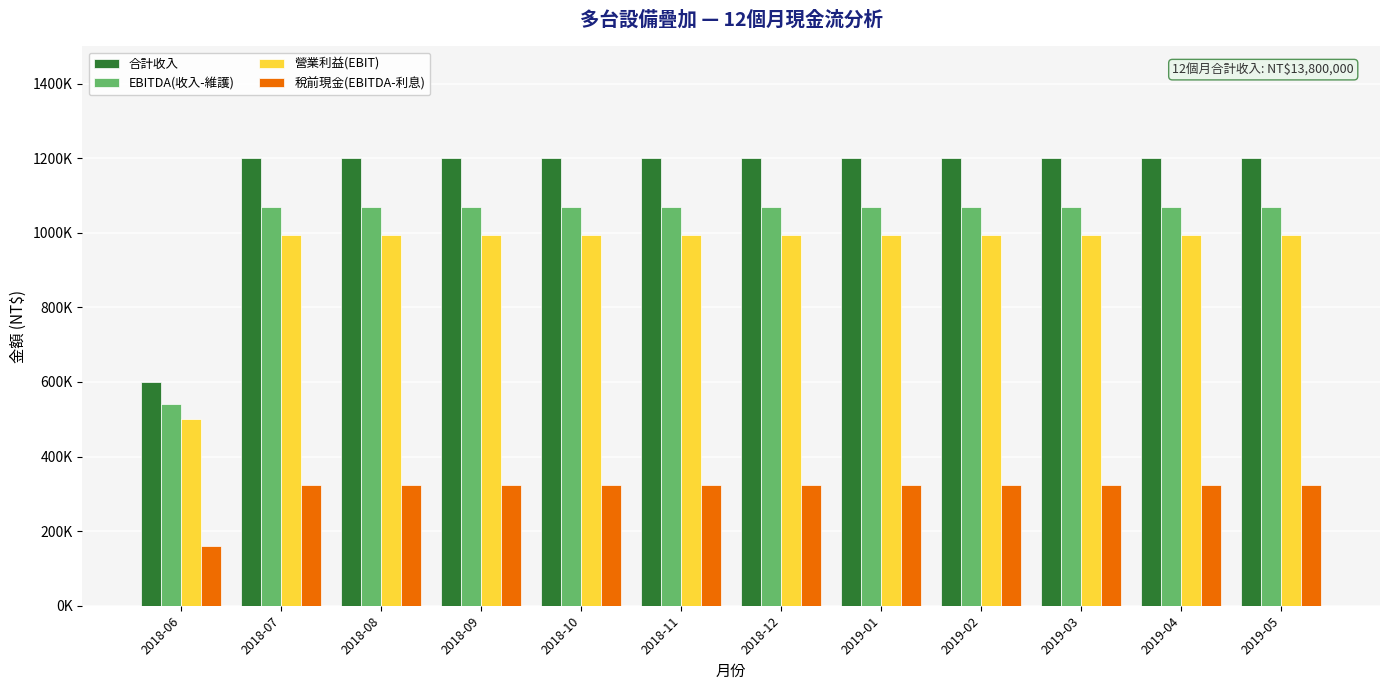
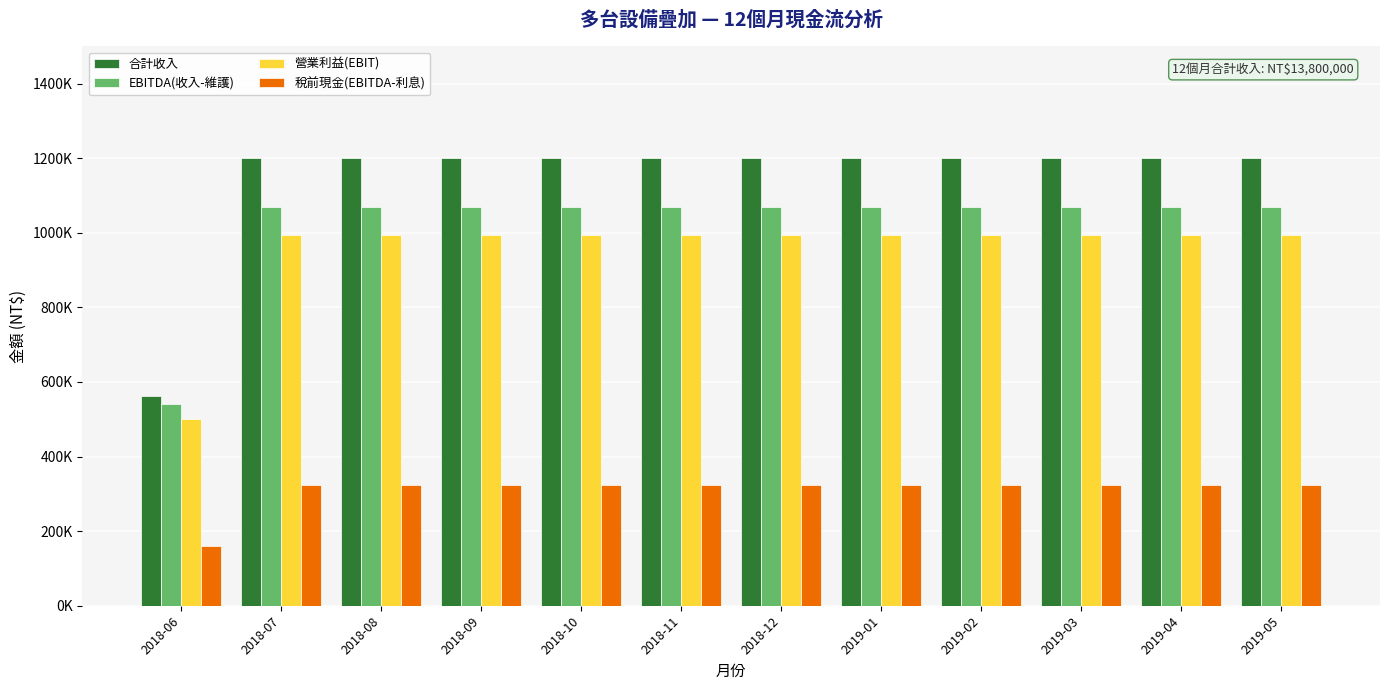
  {
    "合計收入": {
-     "2018-06": 600000,
+     "2018-06": 560000,
      "2018-07": 1200000,
      "2018-08": 1200000,
      "2018-09": 1200000,
      "2018-10": 1200000,
      "2018-11": 1200000,
      "2018-12": 1200000,
      "2019-01": 1200000,
      "2019-02": 1200000,
      "2019-03": 1200000,
      "2019-04": 1200000,
      "2019-05": 1200000
    },
    "EBITDA(收入-維護)": {
      "2018-06": 540000,
      "2018-07": 1070000,
      "2018-08": 1070000,
      "2018-09": 1070000,
      "2018-10": 1070000,
      "2018-11": 1070000,
      "2018-12": 1070000,
      "2019-01": 1070000,
      "2019-02": 1070000,
      "2019-03": 1070000,
      "2019-04": 1070000,
      "2019-05": 1070000
    },
    "營業利益(EBIT)": {
      "2018-06": 500000,
      "2018-07": 1000000,
      "2018-08": 1000000,
      "2018-09": 1000000,
      "2018-10": 1000000,
      "2018-11": 1000000,
      "2018-12": 1000000,
      "2019-01": 1000000,
      "2019-02": 1000000,
      "2019-03": 1000000,
      "2019-04": 1000000,
      "2019-05": 1000000
    },
    "稅前現金(EBITDA-利息)": {
      "2018-06": 160000,
      "2018-07": 330000,
      "2018-08": 330000,
      "2018-09": 330000,
      "2018-10": 330000,
      "2018-11": 330000,
      "2018-12": 330000,
      "2019-01": 330000,
      "2019-02": 330000,
      "2019-03": 330000,
      "2019-04": 330000,
      "2019-05": 330000
    }
  }
